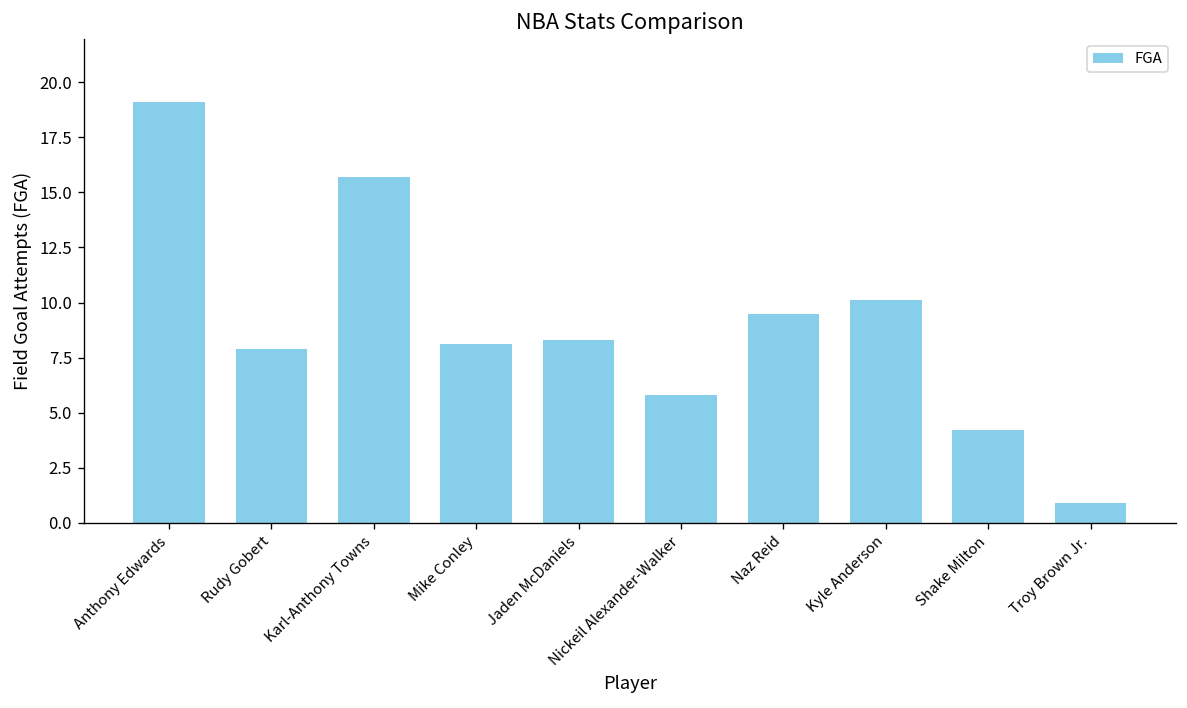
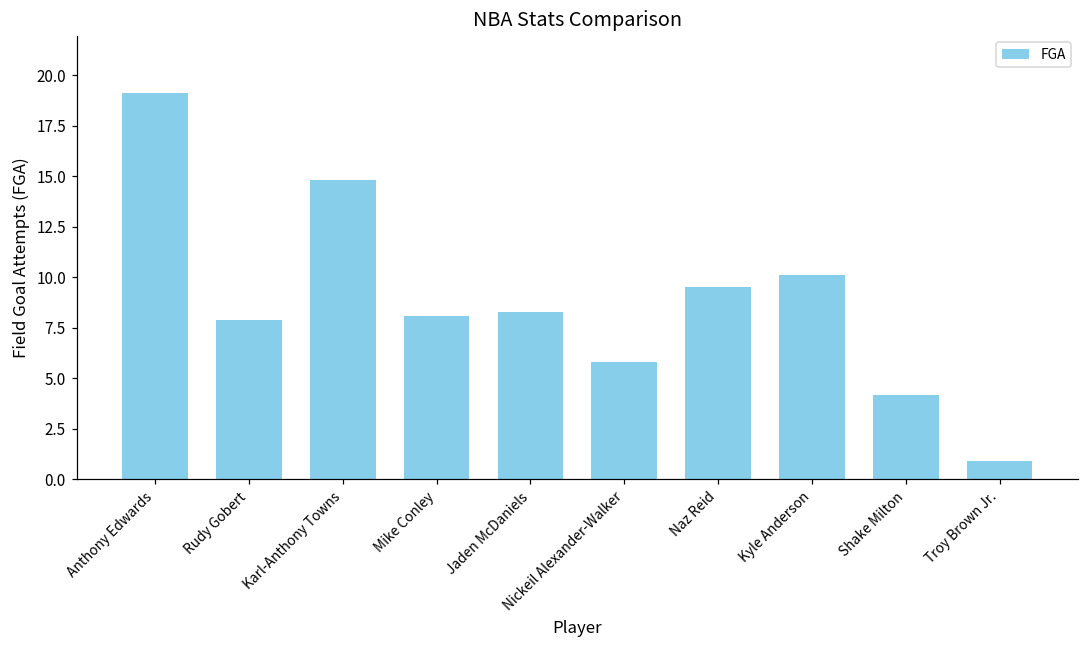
  {
    "Anthony Edwards": 19.1,
    "Rudy Gobert": 7.9,
-   "Karl-Anthony Towns": 15.7,
+   "Karl-Anthony Towns": 14.8,
    "Mike Conley": 8.1,
    "Jaden McDaniels": 8.3,
    "Nickeil Alexander-Walker": 5.8,
    "Naz Reid": 9.5,
    "Kyle Anderson": 10.1,
    "Shake Milton": 4.2,
    "Troy Brown Jr.": 0.9
  }
